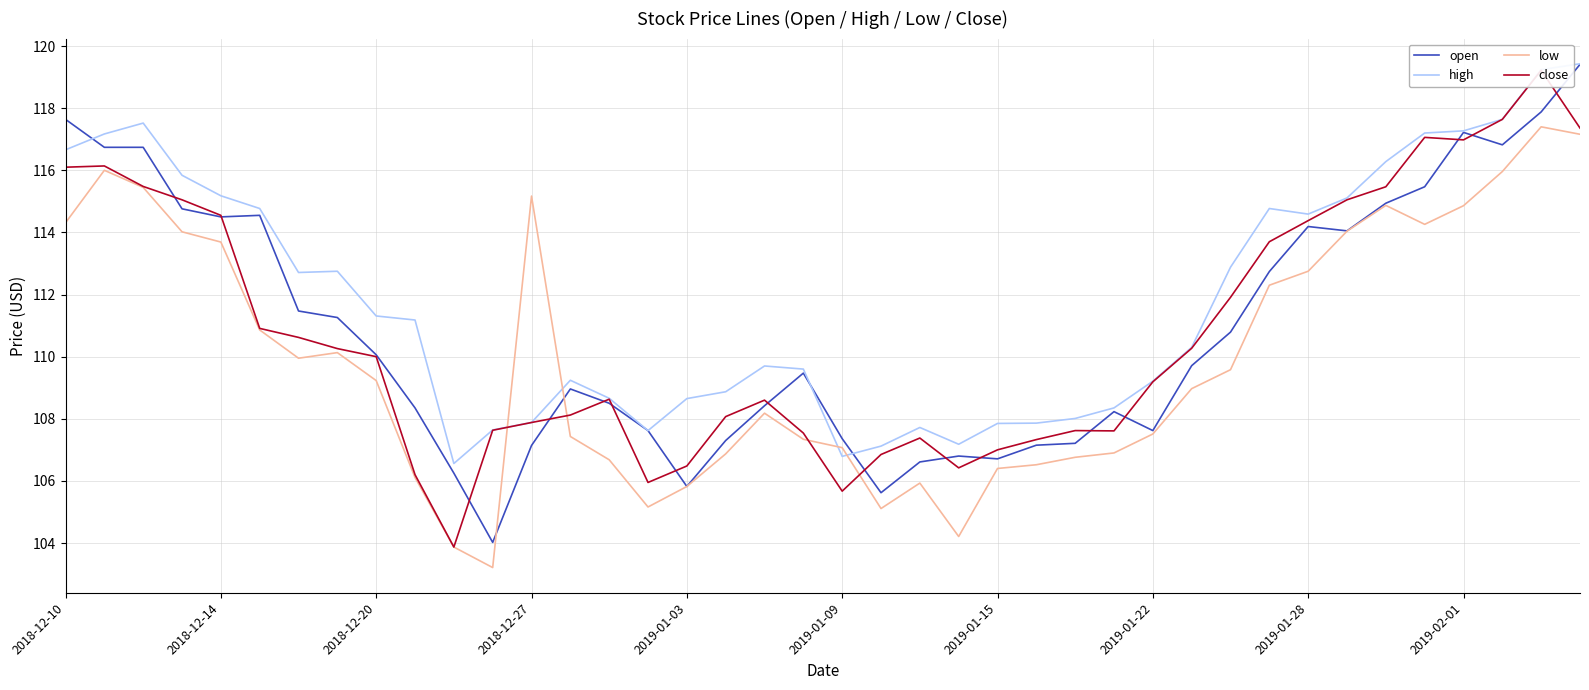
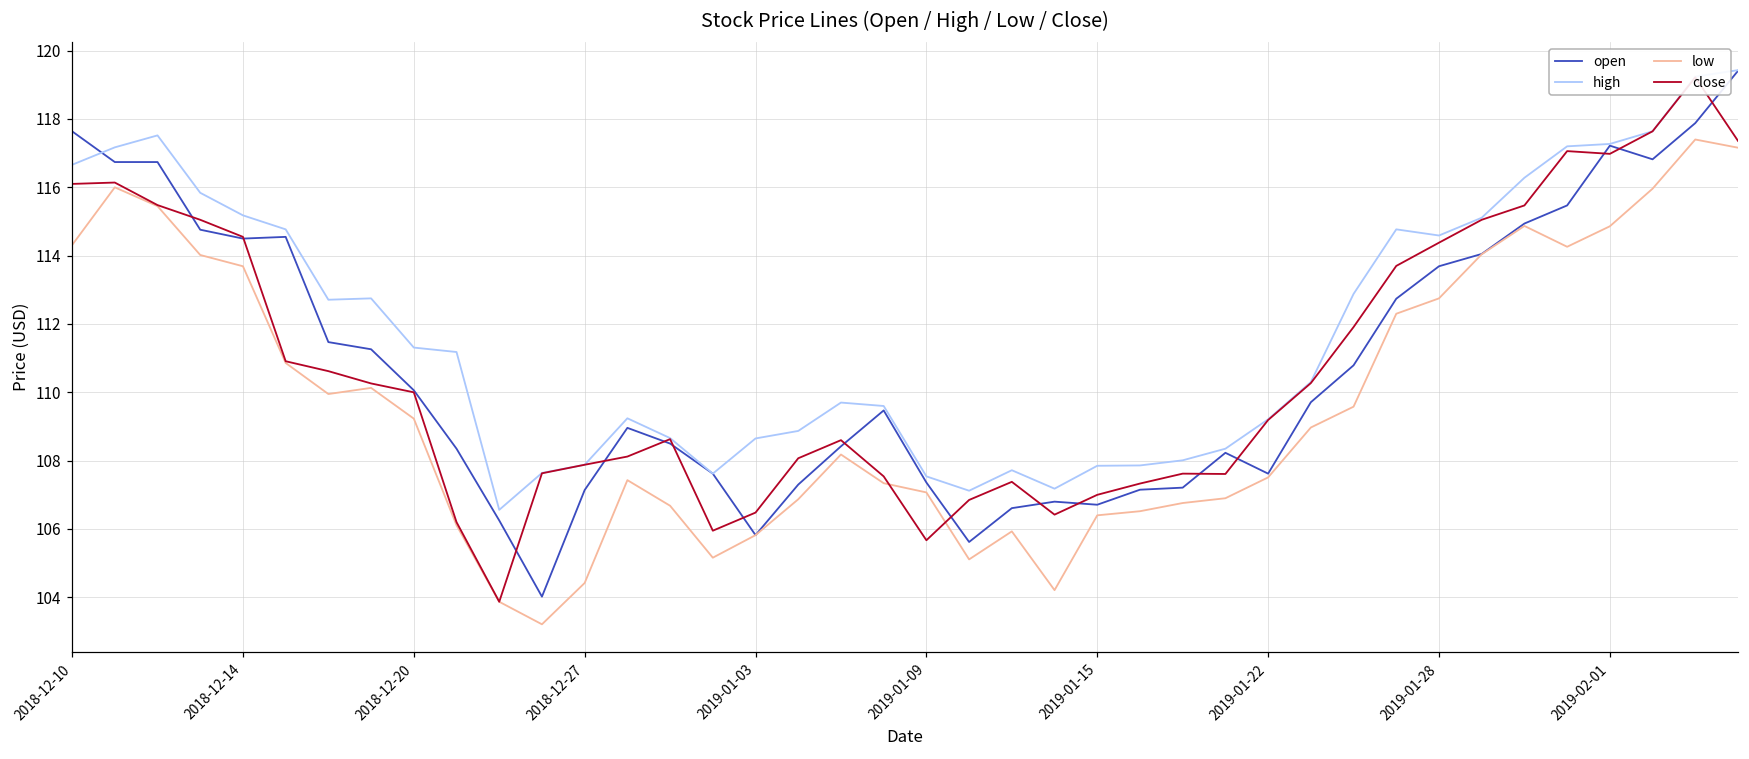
  {
    "open": {
      "2018-12-10": 117.6,
      "2018-12-27": 107.1,
      "2019-01-09": 107.4,
      "2019-01-15": 106.7,
      "2019-01-22": 107.6,
-     "2019-01-28": 114.2
+     "2019-01-28": 113.7
    },
    "high": {
      "2018-12-10": 116.7,
      "2018-12-14": 115.2,
      "2018-12-20": 111.3,
      "2019-01-03": 108.7,
-     "2019-01-09": 106.8,
+     "2019-01-09": 107.5,
      "2019-01-15": 107.9,
      "2019-01-28": 114.6
    },
    "low": {
      "2018-12-10": 114.3,
      "2018-12-14": 113.7,
      "2018-12-20": 109.2,
-     "2018-12-27": 115.2,
+     "2018-12-27": 104.4,
      "2019-01-09": 107.1,
      "2019-01-15": 106.4,
      "2019-01-22": 107.5,
      "2019-01-28": 112.8,
      "2019-02-01": 114.9
    },
    "close": {
      "2018-12-10": 116.1,
      "2019-01-03": 106.5,
      "2019-01-09": 105.7,
      "2019-01-15": 107.0,
      "2019-01-28": 114.4,
      "2019-02-01": 117.0
    }
  }
